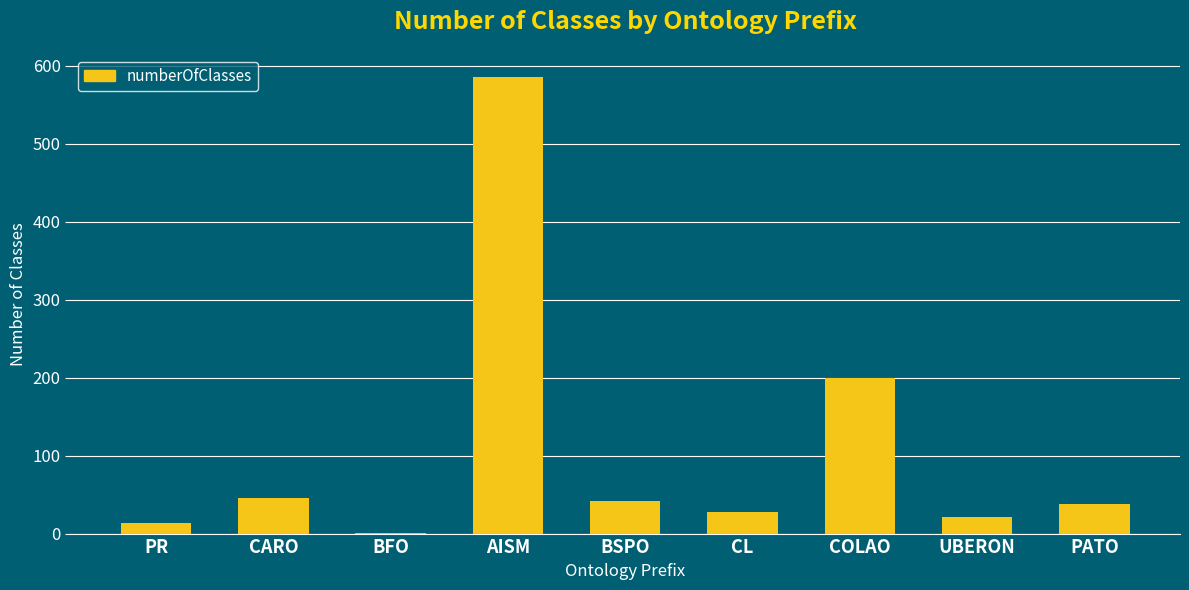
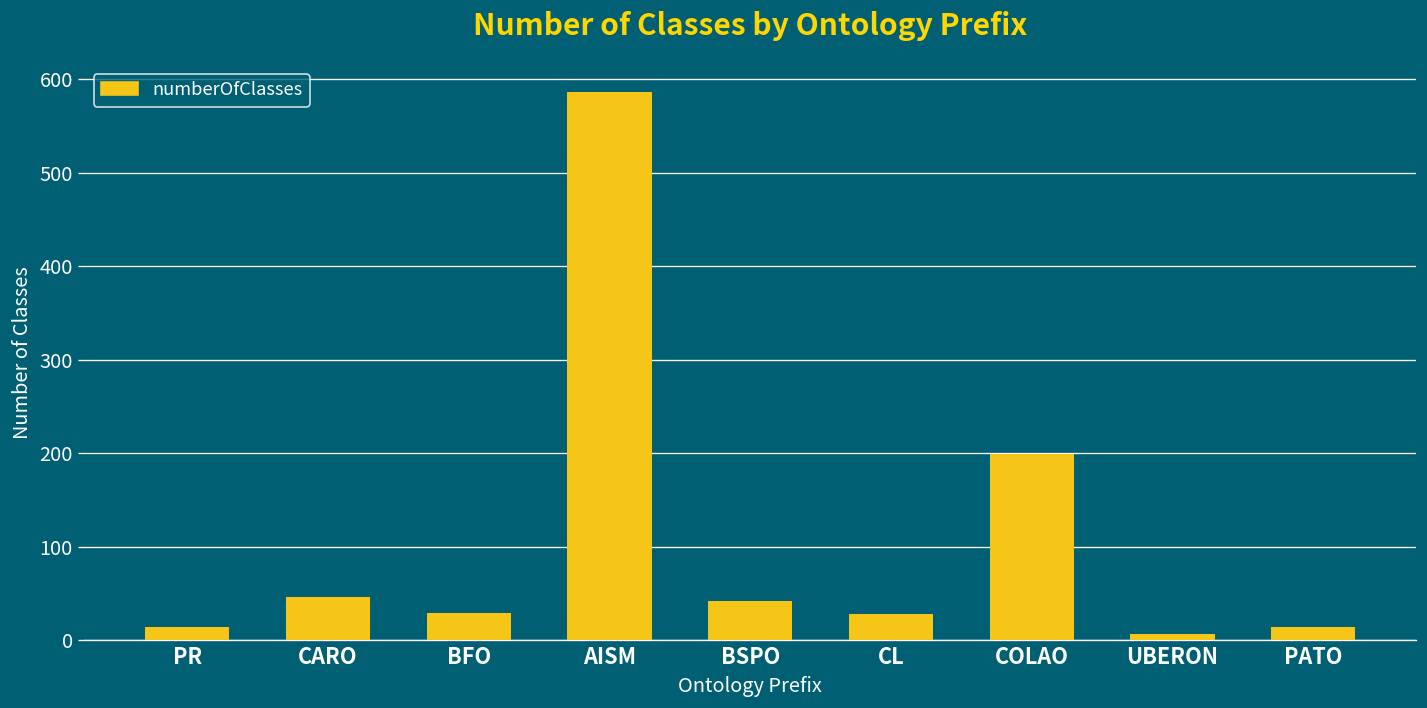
  {
    "PR": 10,
    "CARO": 50,
-   "BFO": 0,
+   "BFO": 30,
    "AISM": 590,
    "BSPO": 40,
    "CL": 30,
    "COLAO": 200,
-   "UBERON": 20,
-   "PATO": 40
+   "UBERON": 10,
+   "PATO": 10
  }
